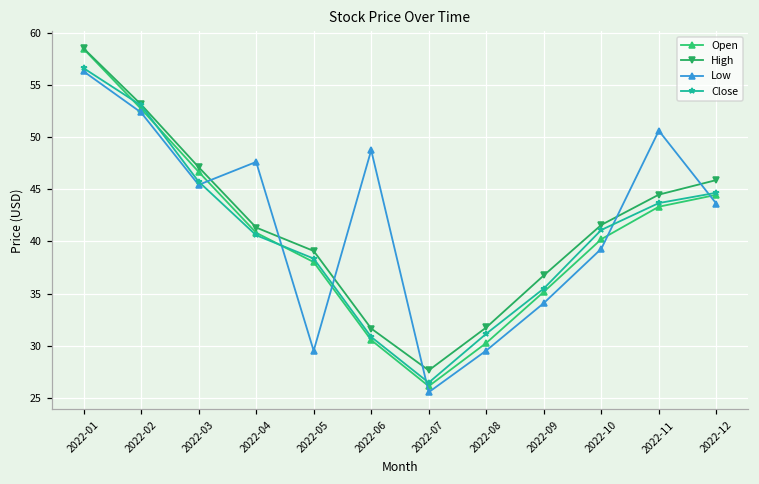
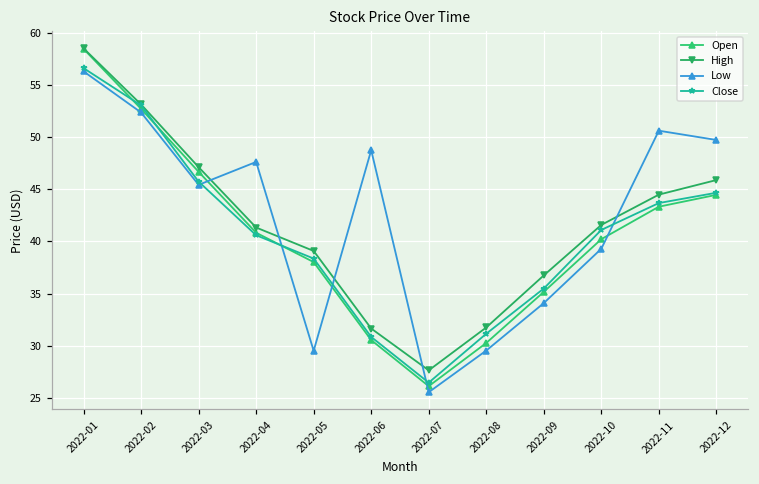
  {
    "Low": {
      "2022-01": 56,
      "2022-02": 52,
      "2022-03": 45,
      "2022-04": 48,
      "2022-05": 30,
      "2022-06": 49,
      "2022-07": 26,
      "2022-08": 30,
      "2022-09": 34,
      "2022-10": 39,
      "2022-11": 51,
-     "2022-12": 44
+     "2022-12": 50
    }
  }
